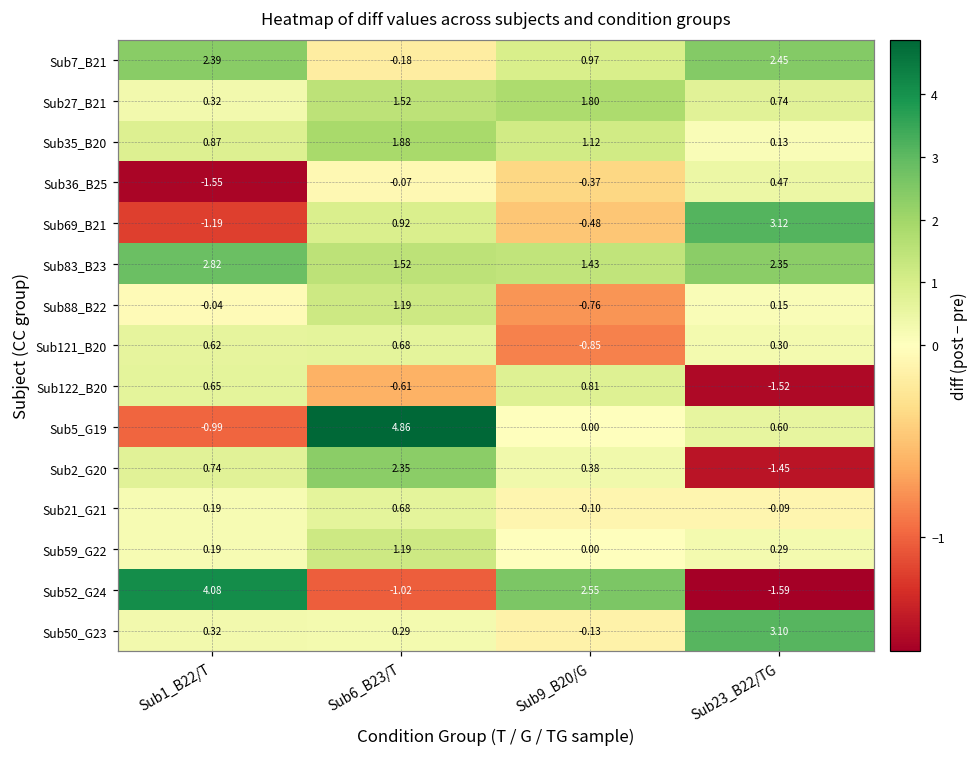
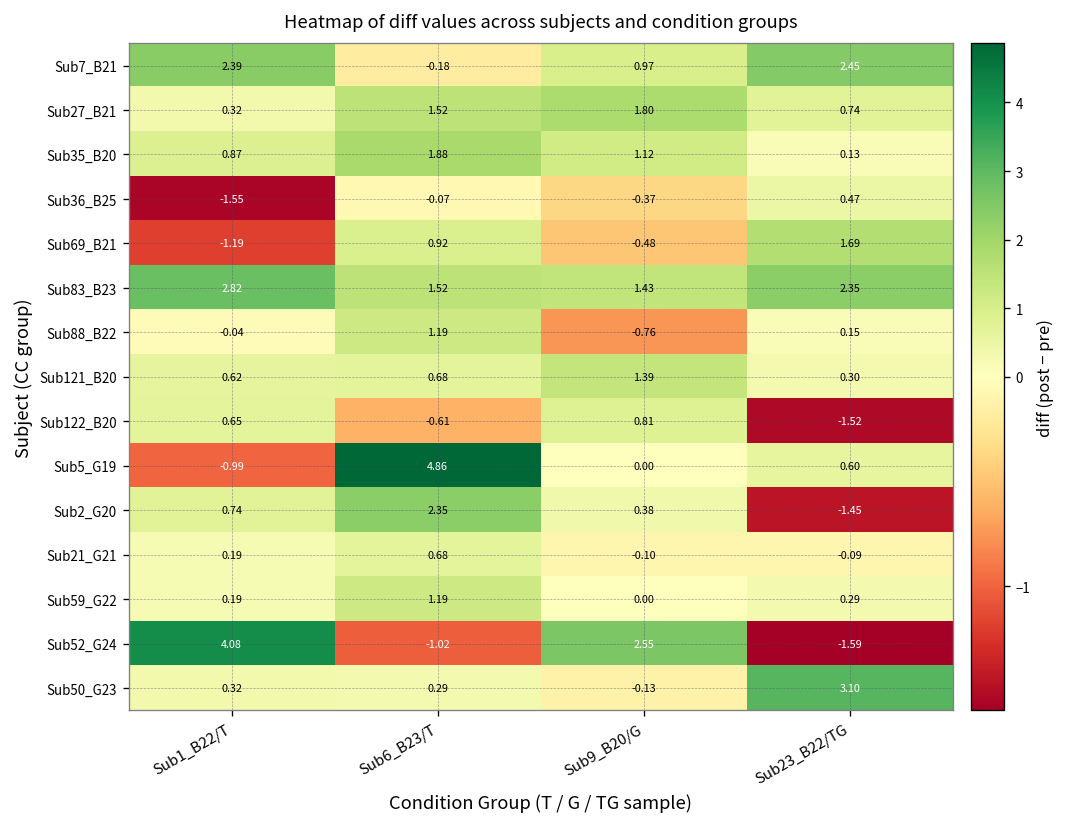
  {
    "Sub7_B21": {
      "Sub1_B22/T": 2.39,
      "Sub6_B23/T": -0.18,
      "Sub9_B20/G": 0.97,
      "Sub23_B22/TG": 2.45
    },
    "Sub27_B21": {
      "Sub1_B22/T": 0.32,
      "Sub6_B23/T": 1.52,
      "Sub9_B20/G": 1.80,
      "Sub23_B22/TG": 0.74
    },
    "Sub35_B20": {
      "Sub1_B22/T": 0.87,
      "Sub6_B23/T": 1.88,
      "Sub9_B20/G": 1.12,
      "Sub23_B22/TG": 0.13
    },
    "Sub36_B25": {
      "Sub1_B22/T": -1.55,
      "Sub6_B23/T": -0.07,
      "Sub9_B20/G": -0.37,
      "Sub23_B22/TG": 0.47
    },
    "Sub69_B21": {
      "Sub1_B22/T": -1.19,
      "Sub6_B23/T": 0.92,
      "Sub9_B20/G": -0.48,
-     "Sub23_B22/TG": 3.12
+     "Sub23_B22/TG": 1.69
    },
    "Sub83_B23": {
      "Sub1_B22/T": 2.82,
      "Sub6_B23/T": 1.52,
      "Sub9_B20/G": 1.43,
      "Sub23_B22/TG": 2.35
    },
    "Sub88_B22": {
      "Sub1_B22/T": -0.04,
      "Sub6_B23/T": 1.19,
      "Sub9_B20/G": -0.76,
      "Sub23_B22/TG": 0.15
    },
    "Sub121_B20": {
      "Sub1_B22/T": 0.62,
      "Sub6_B23/T": 0.68,
-     "Sub9_B20/G": -0.85,
+     "Sub9_B20/G": 1.39,
      "Sub23_B22/TG": 0.30
    },
    "Sub122_B20": {
      "Sub1_B22/T": 0.65,
      "Sub6_B23/T": -0.61,
      "Sub9_B20/G": 0.81,
      "Sub23_B22/TG": -1.52
    },
    "Sub5_G19": {
      "Sub1_B22/T": -0.99,
      "Sub6_B23/T": 4.86,
      "Sub9_B20/G": 0.00,
      "Sub23_B22/TG": 0.60
    },
    "Sub2_G20": {
      "Sub1_B22/T": 0.74,
      "Sub6_B23/T": 2.35,
      "Sub9_B20/G": 0.38,
      "Sub23_B22/TG": -1.45
    },
    "Sub21_G21": {
      "Sub1_B22/T": 0.19,
      "Sub6_B23/T": 0.68,
      "Sub9_B20/G": -0.10,
      "Sub23_B22/TG": -0.09
    },
    "Sub59_G22": {
      "Sub1_B22/T": 0.19,
      "Sub6_B23/T": 1.19,
      "Sub9_B20/G": 0.00,
      "Sub23_B22/TG": 0.29
    },
    "Sub52_G24": {
      "Sub1_B22/T": 4.08,
      "Sub6_B23/T": -1.02,
      "Sub9_B20/G": 2.55,
      "Sub23_B22/TG": -1.59
    },
    "Sub50_G23": {
      "Sub1_B22/T": 0.32,
      "Sub6_B23/T": 0.29,
      "Sub9_B20/G": -0.13,
      "Sub23_B22/TG": 3.10
    }
  }
